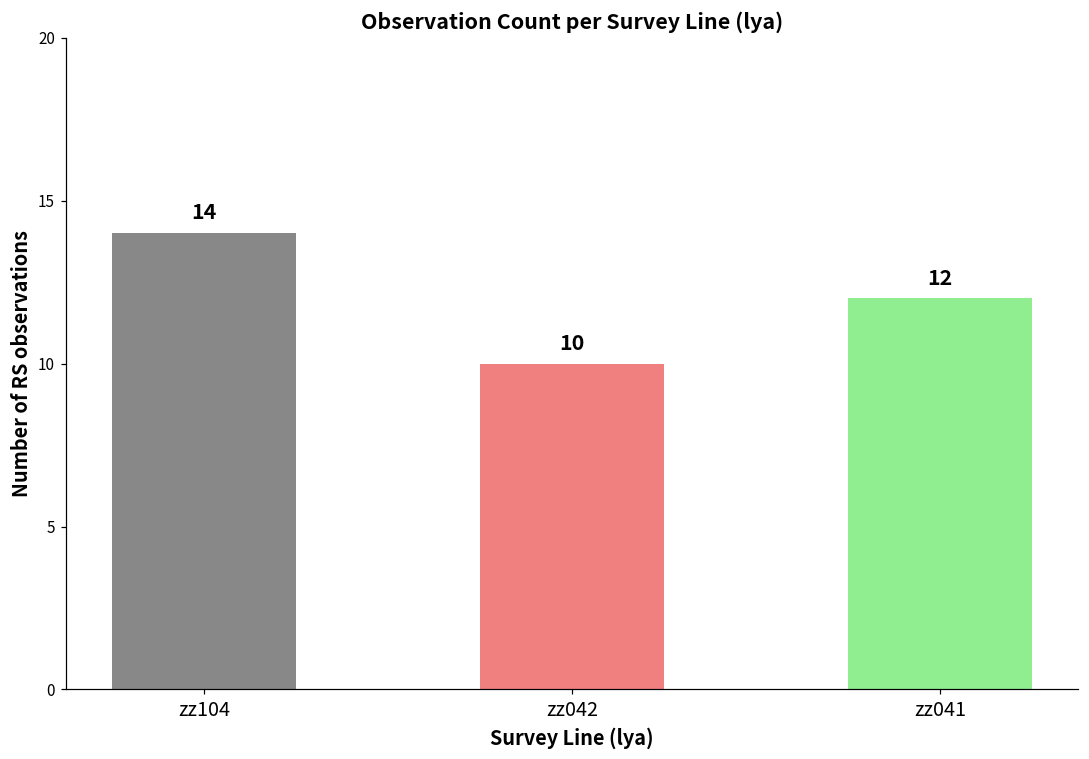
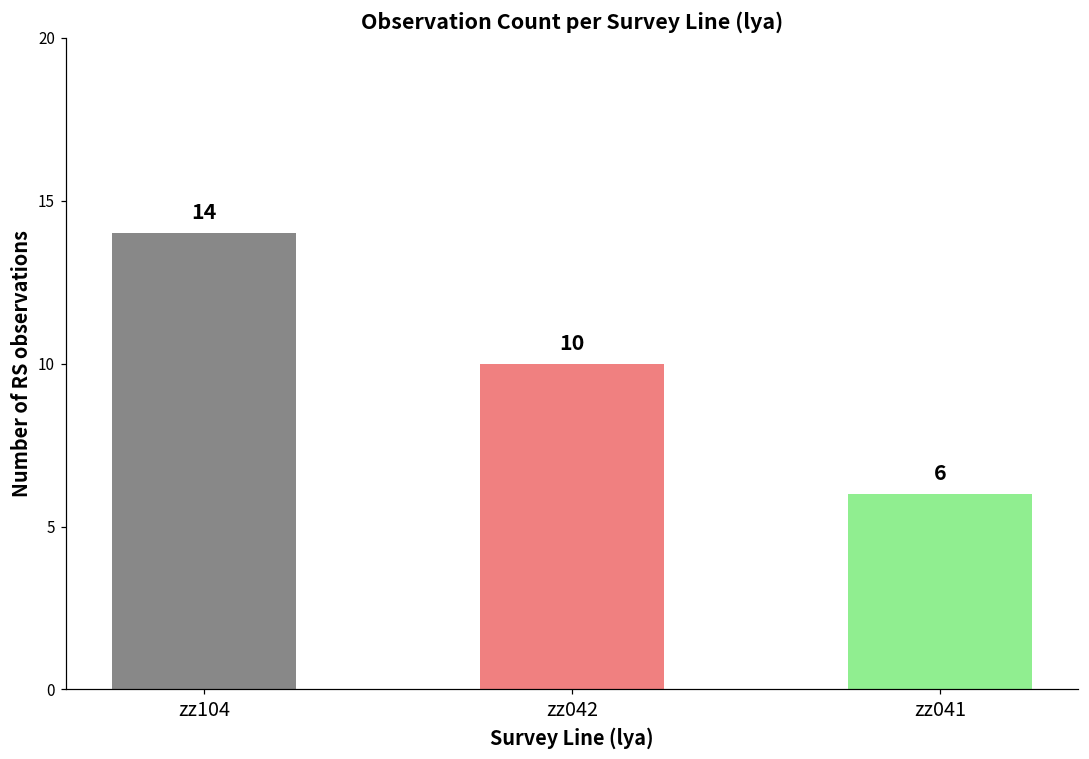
  {
    "zz104": 14,
    "zz042": 10,
-   "zz041": 12
+   "zz041": 6
  }
